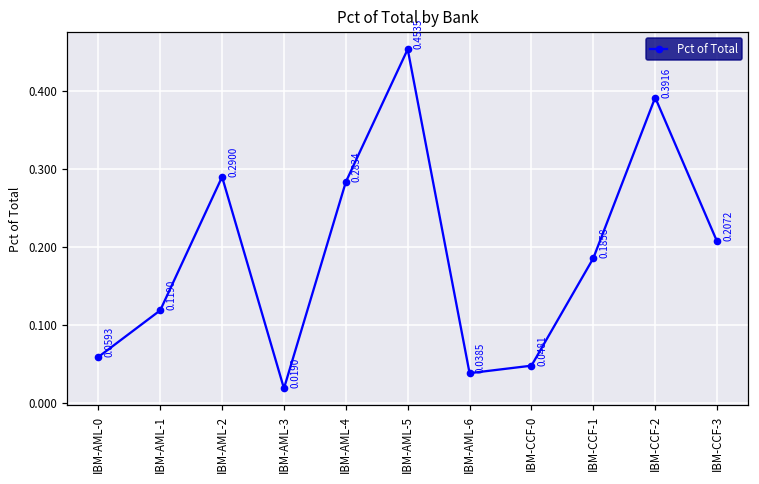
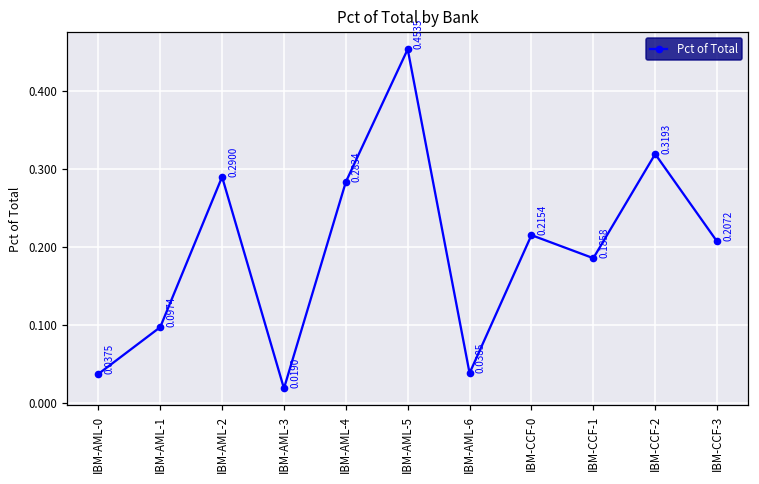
  {
-   "IBM-AML-0": 0.0593,
-   "IBM-AML-1": 0.1190,
+   "IBM-AML-0": 0.0375,
+   "IBM-AML-1": 0.0974,
    "IBM-AML-2": 0.2900,
    "IBM-AML-3": 0.0190,
    "IBM-AML-4": 0.2834,
    "IBM-AML-5": 0.4535,
    "IBM-AML-6": 0.0385,
-   "IBM-CCF-0": 0.0481,
+   "IBM-CCF-0": 0.2154,
    "IBM-CCF-1": 0.1858,
-   "IBM-CCF-2": 0.3916,
+   "IBM-CCF-2": 0.3193,
    "IBM-CCF-3": 0.2072
  }
